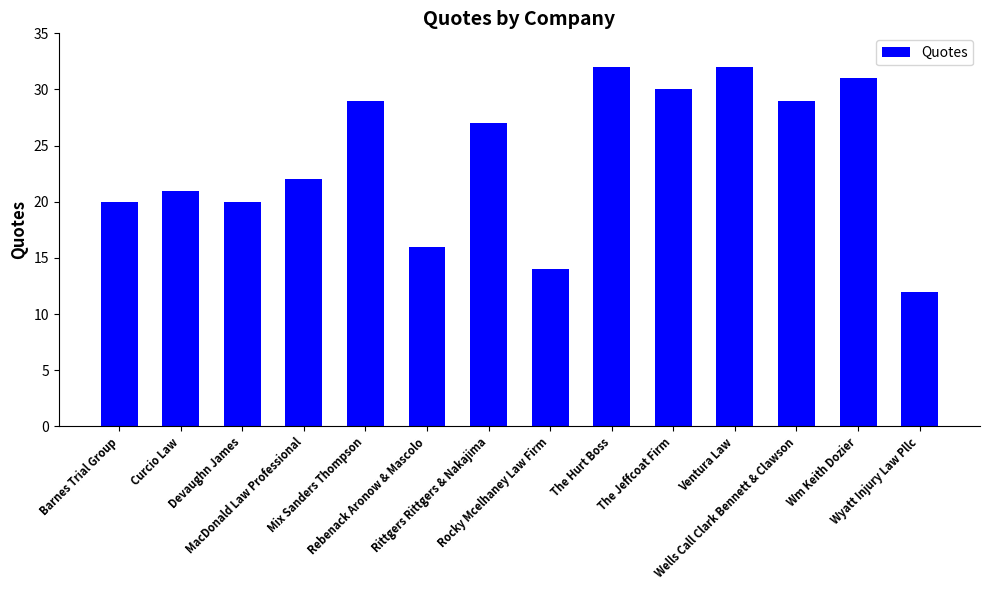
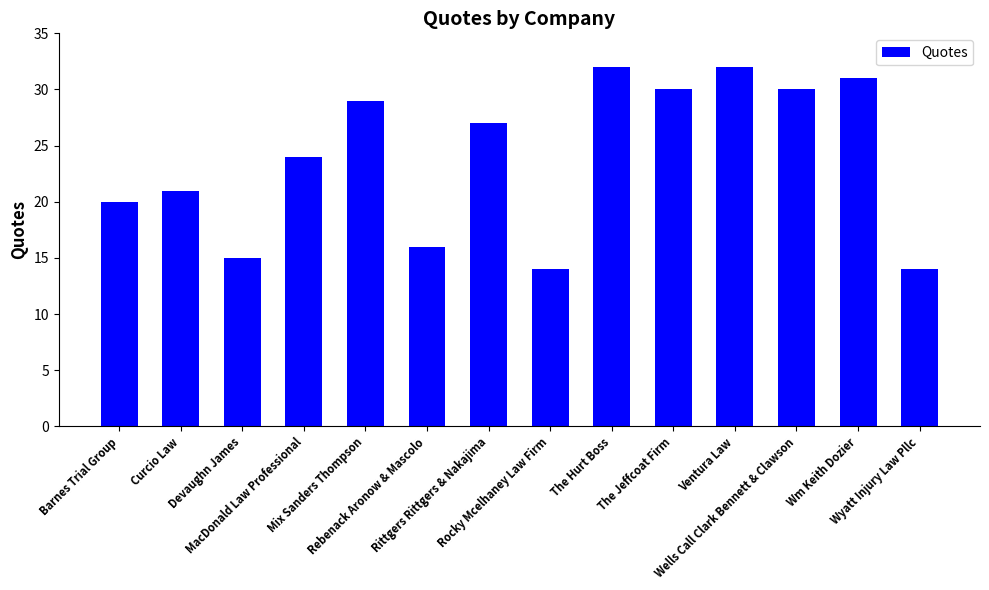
  {
    "Barnes Trial Group": 20,
    "Curcio Law": 21,
-   "Devaughn James": 20,
-   "MacDonald Law Professional": 22,
+   "Devaughn James": 15,
+   "MacDonald Law Professional": 24,
    "Mix Sanders Thompson": 29,
    "Rebenack Aronow & Mascolo": 16,
    "Rittgers Rittgers & Nakajima": 27,
    "Rocky Mcelhaney Law Firm": 14,
    "The Hurt Boss": 32,
    "The Jeffcoat Firm": 30,
    "Ventura Law": 32,
-   "Wells Call Clark Bennett & Clawson": 29,
+   "Wells Call Clark Bennett & Clawson": 30,
    "Wm Keith Dozier": 31,
-   "Wyatt Injury Law Pllc": 12
+   "Wyatt Injury Law Pllc": 14
  }
